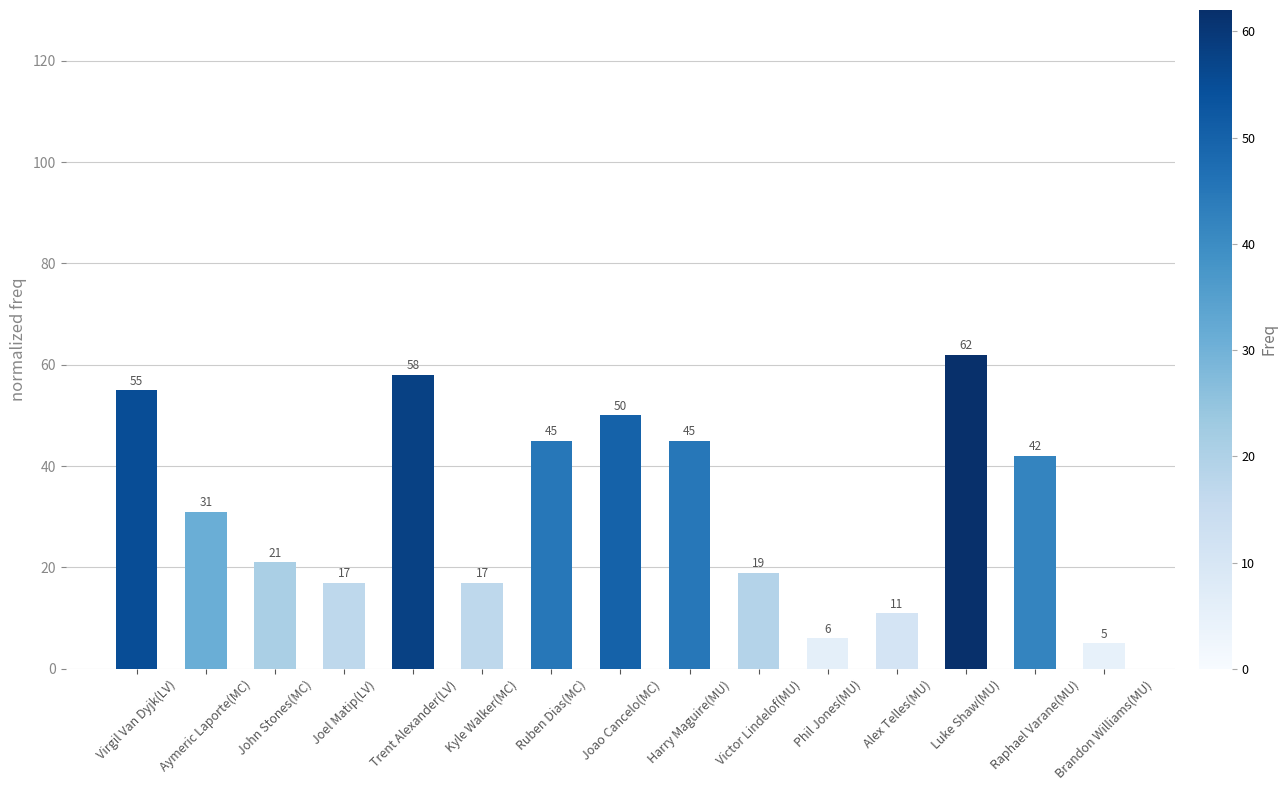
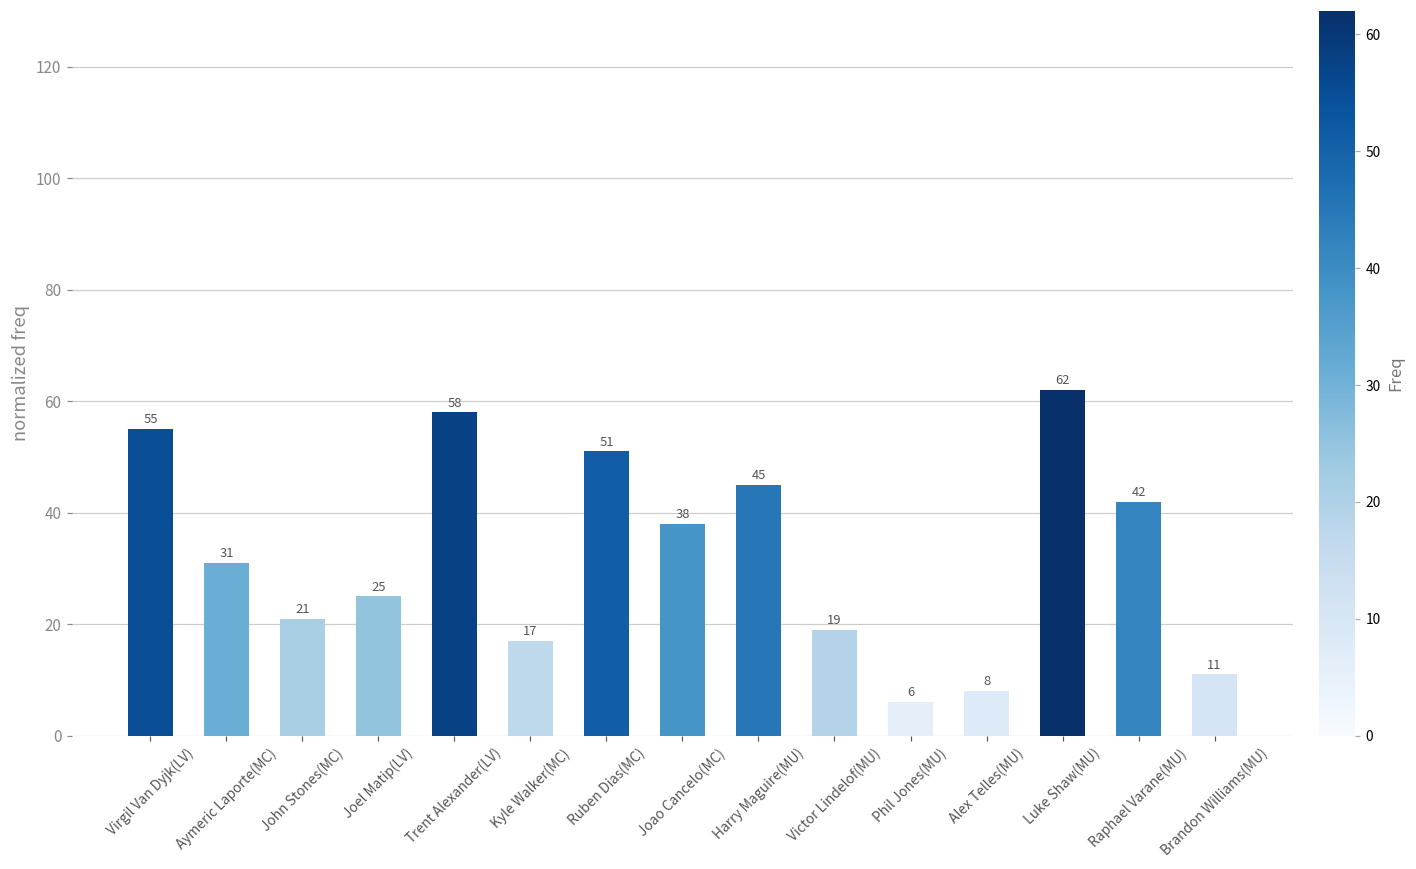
  {
    "Virgil Van Dyjk(LV)": 55,
    "Aymeric Laporte(MC)": 31,
    "John Stones(MC)": 21,
-   "Joel Matip(LV)": 17,
+   "Joel Matip(LV)": 25,
    "Trent Alexander(LV)": 58,
    "Kyle Walker(MC)": 17,
-   "Ruben Dias(MC)": 45,
-   "Joao Cancelo(MC)": 50,
+   "Ruben Dias(MC)": 51,
+   "Joao Cancelo(MC)": 38,
    "Harry Maguire(MU)": 45,
    "Victor Lindelof(MU)": 19,
    "Phil Jones(MU)": 6,
-   "Alex Telles(MU)": 11,
+   "Alex Telles(MU)": 8,
    "Luke Shaw(MU)": 62,
    "Raphael Varane(MU)": 42,
-   "Brandon Williams(MU)": 5
+   "Brandon Williams(MU)": 11
  }
